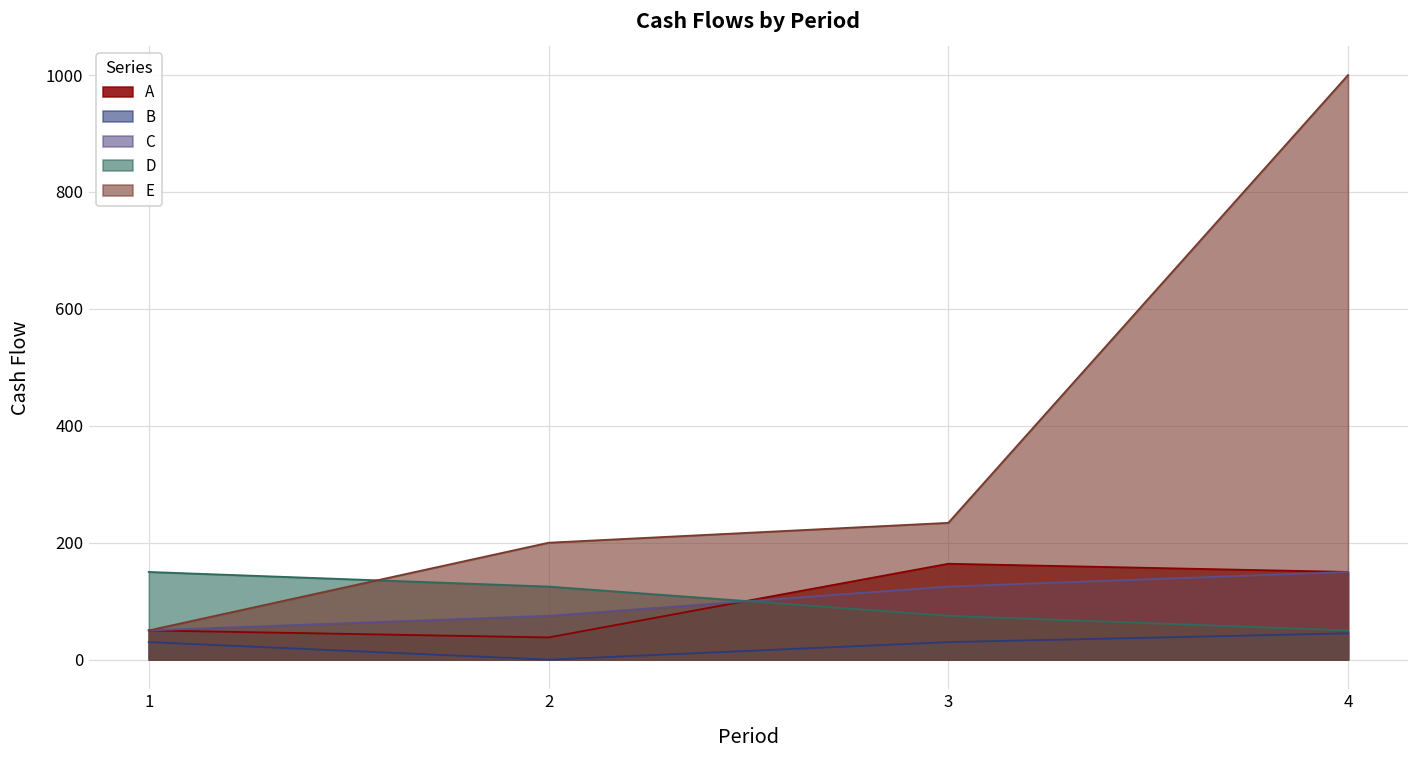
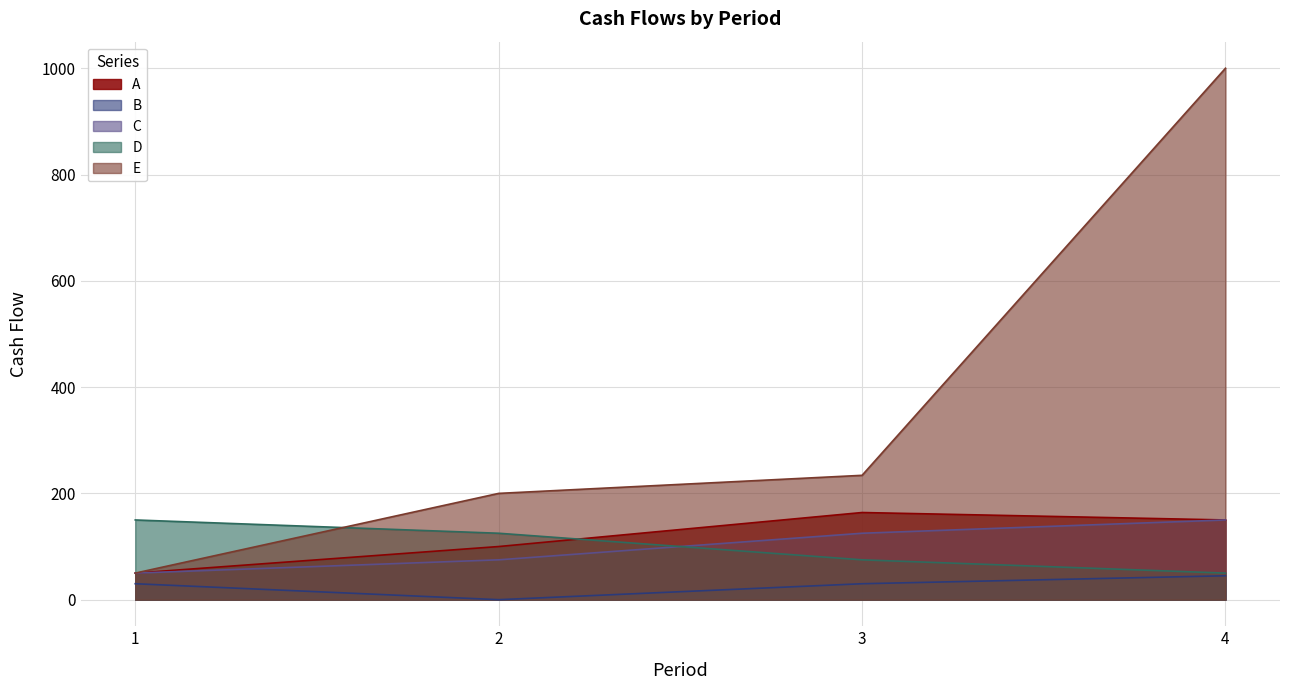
  {
    "A": {
-     "2": 40,
+     "2": 100,
      "3": 160
    },
    "E": {
      "2": 200,
      "3": 230,
      "4": 1000
    }
  }
